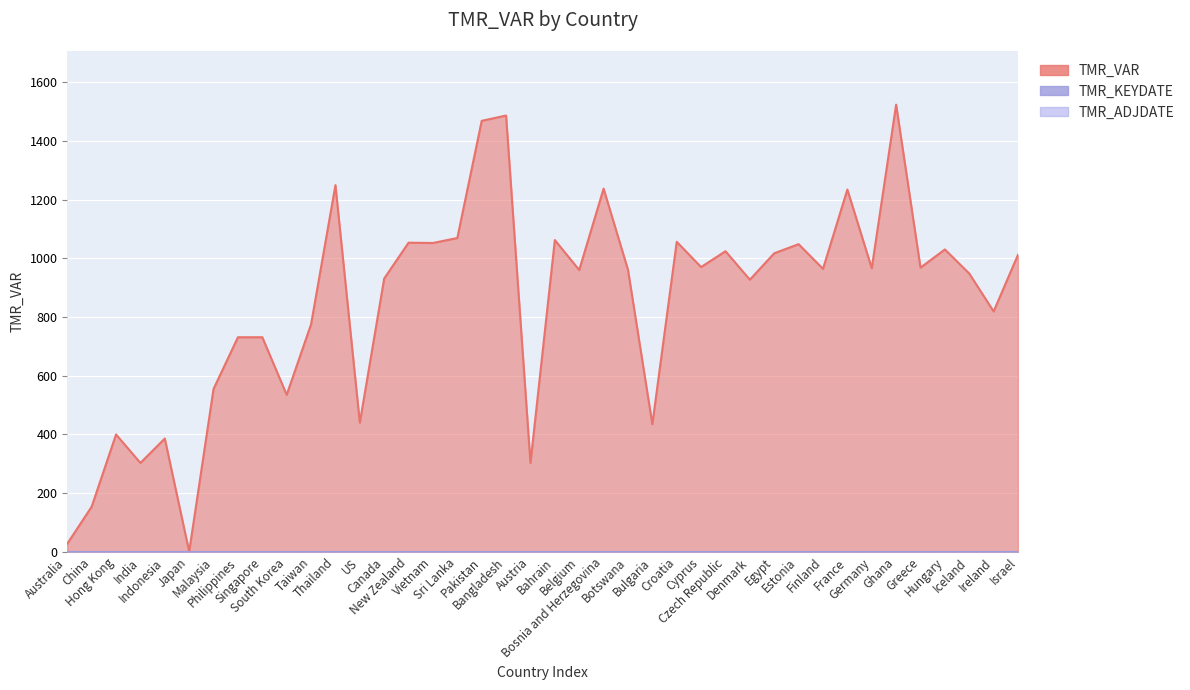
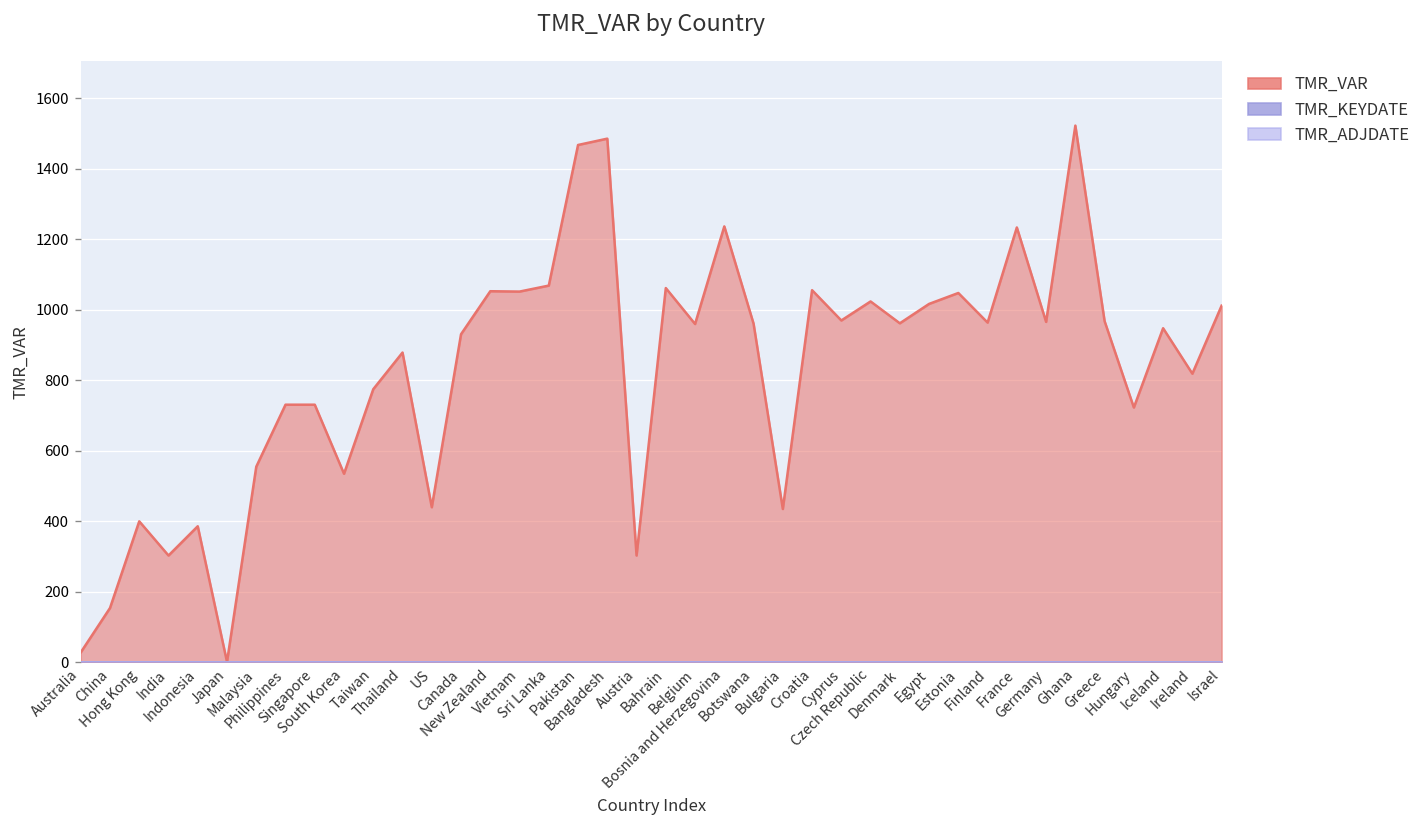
  {
    "TMR_VAR": {
      "Australia": 30,
      "China": 150,
      "Hong Kong": 400,
      "India": 300,
      "Indonesia": 390,
      "Malaysia": 560,
      "Philippines": 730,
      "Singapore": 730,
      "South Korea": 540,
      "Taiwan": 780,
-     "Thailand": 1250,
+     "Thailand": 880,
      "US": 440,
      "Canada": 930,
      "New Zealand": 1050,
      "Vietnam": 1050,
      "Sri Lanka": 1070,
      "Pakistan": 1470,
      "Bangladesh": 1490,
      "Austria": 300,
      "Bahrain": 1060,
      "Belgium": 960,
      "Bosnia and Herzegovina": 1240,
      "Botswana": 960,
      "Bulgaria": 440,
      "Croatia": 1060,
      "Cyprus": 970,
      "Czech Republic": 1020,
-     "Denmark": 930,
+     "Denmark": 960,
      "Egypt": 1020,
      "Estonia": 1050,
      "Finland": 960,
      "France": 1230,
      "Germany": 970,
      "Ghana": 1520,
      "Greece": 970,
-     "Hungary": 1030,
+     "Hungary": 720,
      "Iceland": 950,
      "Ireland": 820,
      "Israel": 1010
    },
    "TMR_ADJDATE": {
      "Australia": 0,
      "China": 0,
      "Hong Kong": 0,
      "India": 0,
      "Indonesia": 0,
      "Malaysia": 0,
      "Philippines": 0,
      "Singapore": 0,
      "South Korea": 0,
      "Taiwan": 0,
      "Thailand": 0,
      "US": 0,
      "Canada": 0,
      "New Zealand": 0,
      "Vietnam": 0,
      "Sri Lanka": 0,
      "Pakistan": 0,
      "Bangladesh": 0,
      "Austria": 0,
      "Bahrain": 0,
      "Belgium": 0,
      "Bosnia and Herzegovina": 0,
      "Botswana": 0,
      "Bulgaria": 0,
      "Croatia": 0,
      "Cyprus": 0,
      "Czech Republic": 0,
      "Denmark": 0,
      "Egypt": 0,
      "Estonia": 0,
      "Finland": 0,
      "France": 0,
      "Germany": 0,
      "Ghana": 0,
      "Greece": 0,
      "Hungary": 0,
      "Iceland": 0,
      "Ireland": 0,
      "Israel": 0
    }
  }
